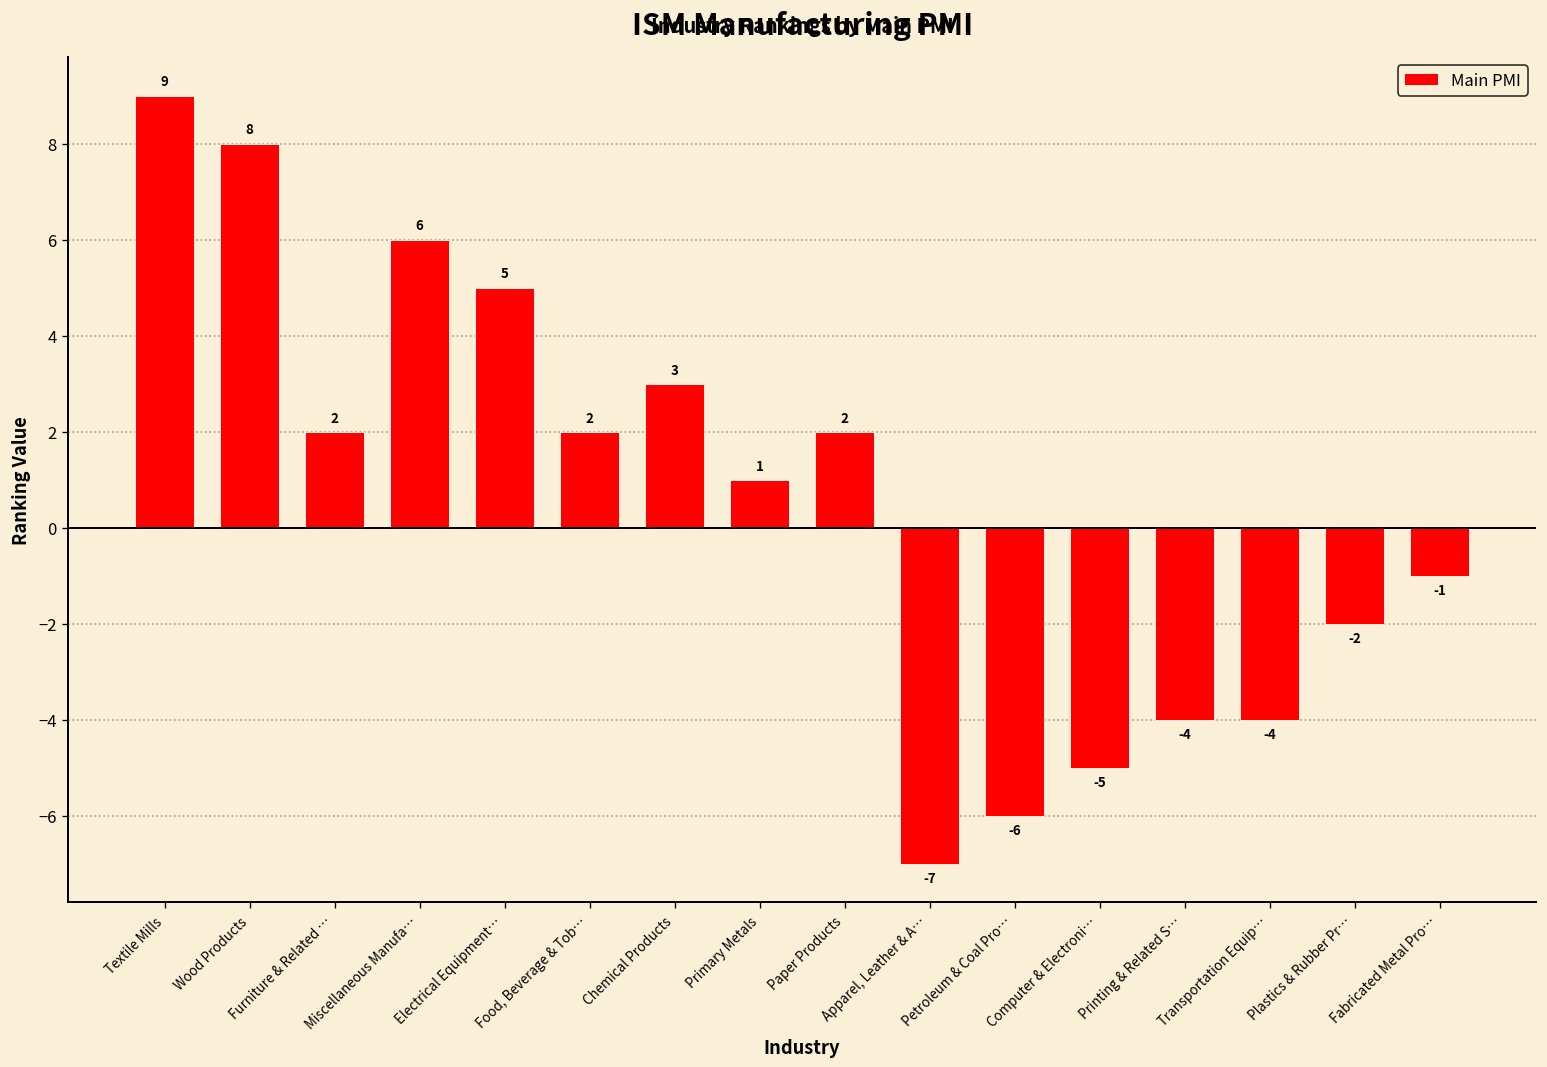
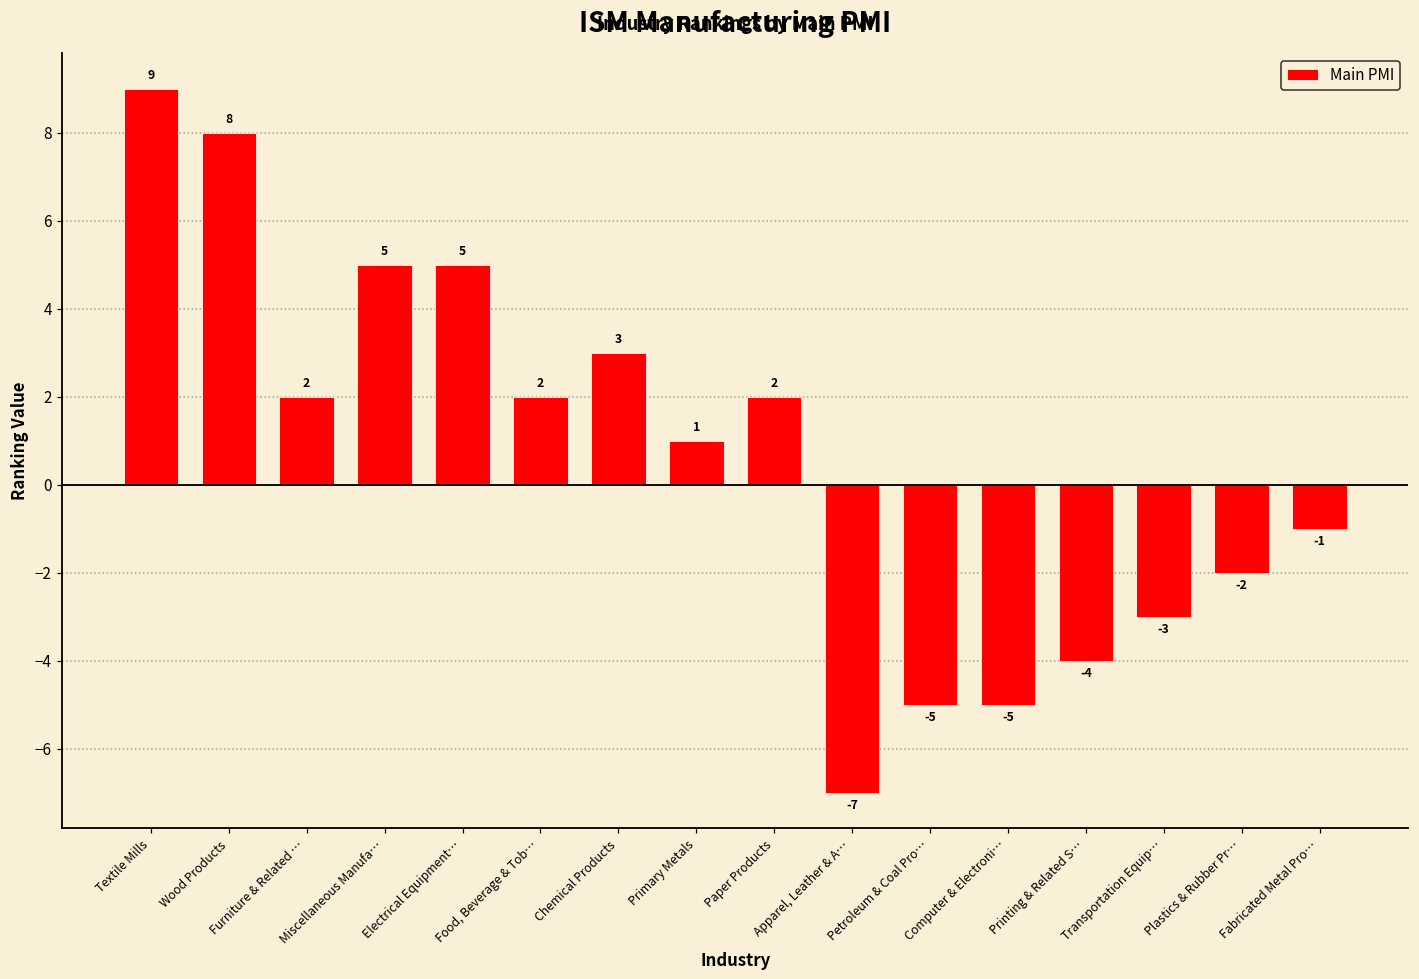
  {
    "Textile Mills": 9,
    "Wood Products": 8,
    "Furniture & Related …": 2,
-   "Miscellaneous Manufa…": 6,
+   "Miscellaneous Manufa…": 5,
    "Electrical Equipment…": 5,
    "Food, Beverage & Tob…": 2,
    "Chemical Products": 3,
    "Primary Metals": 1,
    "Paper Products": 2,
    "Apparel, Leather & A…": -7,
-   "Petroleum & Coal Pro…": -6,
+   "Petroleum & Coal Pro…": -5,
    "Computer & Electroni…": -5,
    "Printing & Related S…": -4,
-   "Transportation Equip…": -4,
+   "Transportation Equip…": -3,
    "Plastics & Rubber Pr…": -2,
    "Fabricated Metal Pro…": -1
  }
